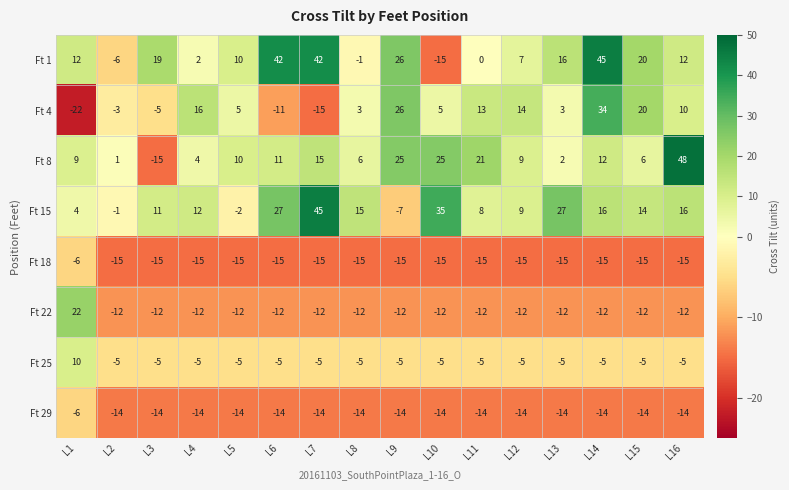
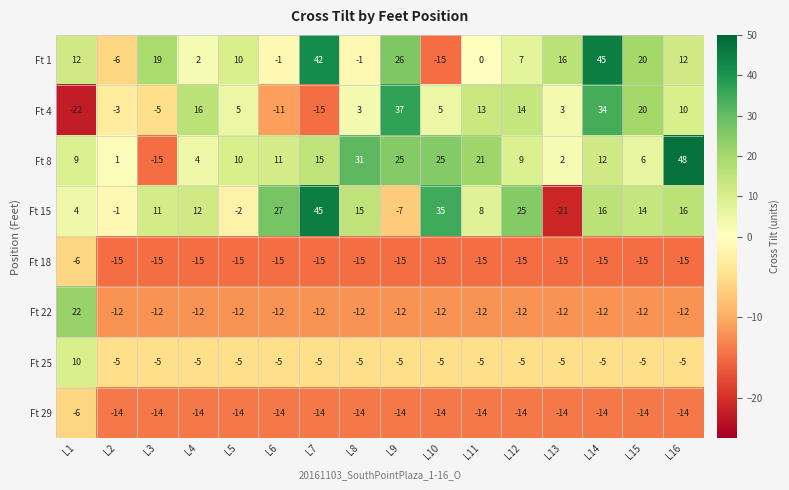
  {
    "Ft 1": {
      "L1": 12,
      "L2": -6,
      "L3": 19,
      "L4": 2,
      "L5": 10,
-     "L6": 42,
+     "L6": -1,
      "L7": 42,
      "L8": -1,
      "L9": 26,
      "L10": -15,
      "L11": 0,
      "L12": 7,
      "L13": 16,
      "L14": 45,
      "L15": 20,
      "L16": 12
    },
    "Ft 4": {
      "L1": -22,
      "L2": -3,
      "L3": -5,
      "L4": 16,
      "L5": 5,
      "L6": -11,
      "L7": -15,
      "L8": 3,
-     "L9": 26,
+     "L9": 37,
      "L10": 5,
      "L11": 13,
      "L12": 14,
      "L13": 3,
      "L14": 34,
      "L15": 20,
      "L16": 10
    },
    "Ft 8": {
      "L1": 9,
      "L2": 1,
      "L3": -15,
      "L4": 4,
      "L5": 10,
      "L6": 11,
      "L7": 15,
-     "L8": 6,
+     "L8": 31,
      "L9": 25,
      "L10": 25,
      "L11": 21,
      "L12": 9,
      "L13": 2,
      "L14": 12,
      "L15": 6,
      "L16": 48
    },
    "Ft 15": {
      "L1": 4,
      "L2": -1,
      "L3": 11,
      "L4": 12,
      "L5": -2,
      "L6": 27,
      "L7": 45,
      "L8": 15,
      "L9": -7,
      "L10": 35,
      "L11": 8,
-     "L12": 9,
-     "L13": 27,
+     "L12": 25,
+     "L13": -21,
      "L14": 16,
      "L15": 14,
      "L16": 16
    },
    "Ft 18": {
      "L1": -6,
      "L2": -15,
      "L3": -15,
      "L4": -15,
      "L5": -15,
      "L6": -15,
      "L7": -15,
      "L8": -15,
      "L9": -15,
      "L10": -15,
      "L11": -15,
      "L12": -15,
      "L13": -15,
      "L14": -15,
      "L15": -15,
      "L16": -15
    },
    "Ft 22": {
      "L1": 22,
      "L2": -12,
      "L3": -12,
      "L4": -12,
      "L5": -12,
      "L6": -12,
      "L7": -12,
      "L8": -12,
      "L9": -12,
      "L10": -12,
      "L11": -12,
      "L12": -12,
      "L13": -12,
      "L14": -12,
      "L15": -12,
      "L16": -12
    },
    "Ft 25": {
      "L1": 10,
      "L2": -5,
      "L3": -5,
      "L4": -5,
      "L5": -5,
      "L6": -5,
      "L7": -5,
      "L8": -5,
      "L9": -5,
      "L10": -5,
      "L11": -5,
      "L12": -5,
      "L13": -5,
      "L14": -5,
      "L15": -5,
      "L16": -5
    },
    "Ft 29": {
      "L1": -6,
      "L2": -14,
      "L3": -14,
      "L4": -14,
      "L5": -14,
      "L6": -14,
      "L7": -14,
      "L8": -14,
      "L9": -14,
      "L10": -14,
      "L11": -14,
      "L12": -14,
      "L13": -14,
      "L14": -14,
      "L15": -14,
      "L16": -14
    }
  }
